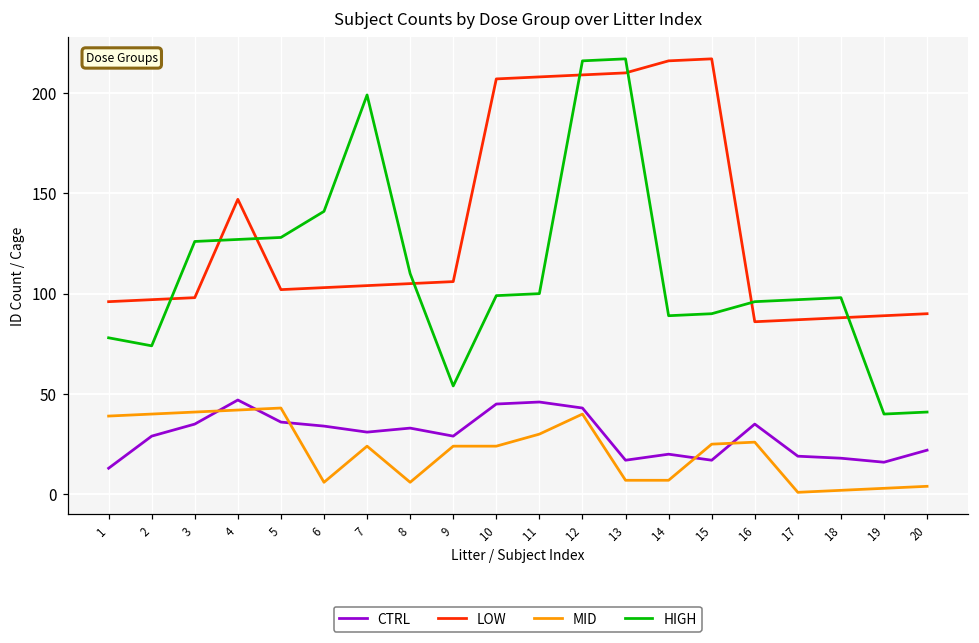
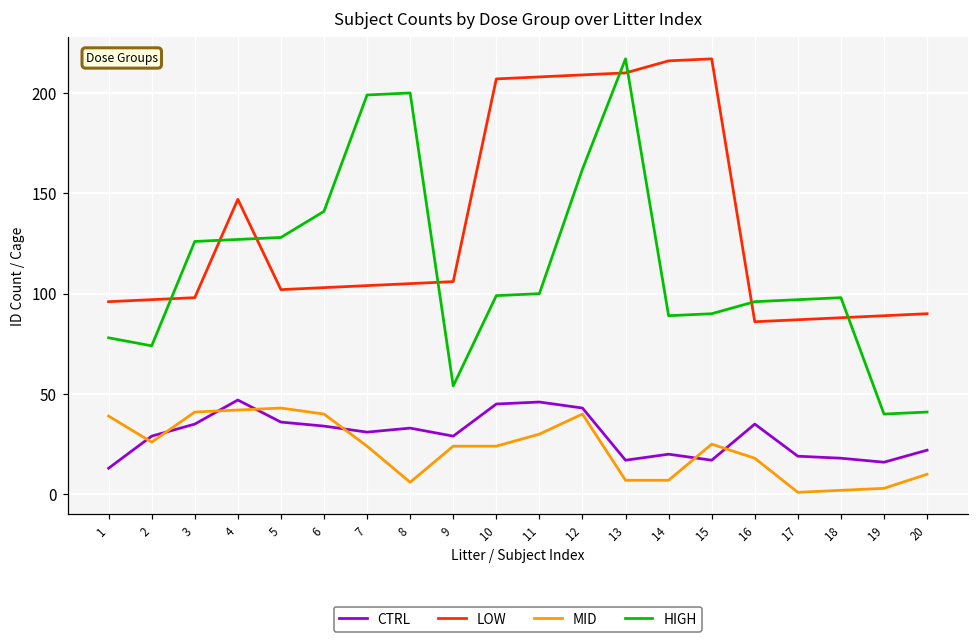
  {
    "CTRL": {
      "1": 13,
      "2": 29,
      "3": 35,
      "4": 47,
      "5": 36,
      "6": 34,
      "7": 31,
      "8": 33,
      "9": 29,
      "10": 45,
      "11": 46,
      "12": 43,
      "13": 17,
      "14": 20,
      "15": 17,
      "16": 35,
      "17": 19,
      "18": 18,
      "19": 16,
      "20": 22
    },
    "LOW": {
      "1": 96,
      "2": 97,
      "3": 98,
      "4": 147,
      "5": 102,
      "6": 103,
      "7": 104,
      "8": 105,
      "9": 106,
      "10": 207,
      "11": 208,
      "12": 209,
      "13": 210,
      "14": 216,
      "15": 217,
      "16": 86,
      "17": 87,
      "18": 88,
      "19": 89,
      "20": 90
    },
    "MID": {
      "1": 39,
-     "2": 40,
+     "2": 26,
      "3": 41,
      "4": 42,
      "5": 43,
-     "6": 6,
+     "6": 40,
      "7": 24,
      "8": 6,
      "9": 24,
      "10": 24,
      "11": 30,
      "12": 40,
      "13": 7,
      "14": 7,
      "15": 25,
-     "16": 26,
+     "16": 18,
      "17": 1,
      "18": 2,
      "19": 3,
-     "20": 4
+     "20": 10
    },
    "HIGH": {
      "1": 78,
      "2": 74,
      "3": 126,
      "4": 127,
      "5": 128,
      "6": 141,
      "7": 199,
-     "8": 110,
+     "8": 200,
      "9": 54,
      "10": 99,
      "11": 100,
-     "12": 216,
+     "12": 162,
      "13": 217,
      "14": 89,
      "15": 90,
      "16": 96,
      "17": 97,
      "18": 98,
      "19": 40,
      "20": 41
    }
  }
